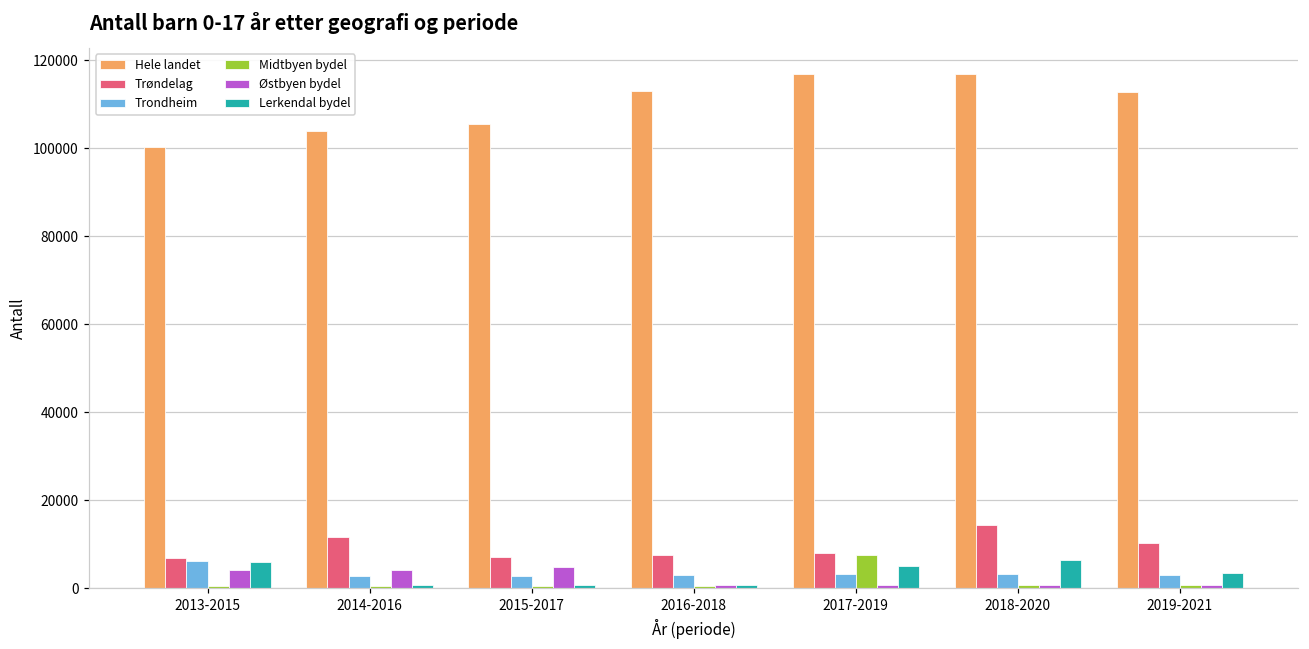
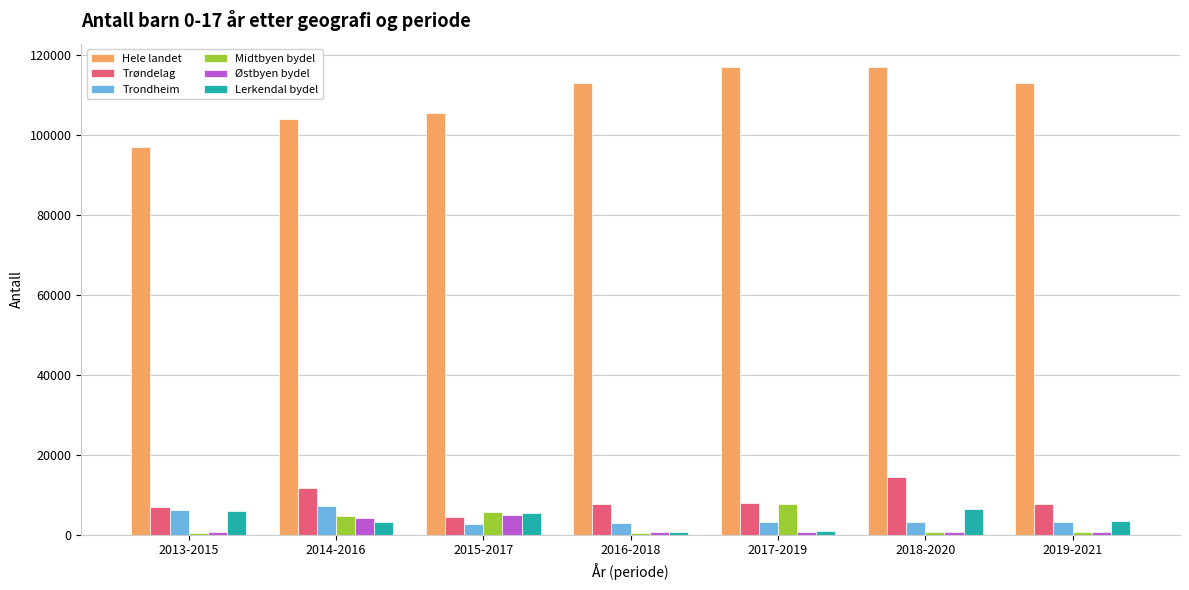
  {
    "Hele landet": {
-     "2013-2015": 100000,
+     "2013-2015": 97000,
      "2014-2016": 104000,
      "2015-2017": 105000,
      "2016-2018": 113000,
      "2017-2019": 117000,
      "2018-2020": 117000,
      "2019-2021": 113000
    },
    "Trøndelag": {
      "2013-2015": 7000,
      "2014-2016": 12000,
-     "2015-2017": 7000,
+     "2015-2017": 5000,
      "2016-2018": 8000,
      "2017-2019": 8000,
      "2018-2020": 14000,
-     "2019-2021": 10000
+     "2019-2021": 8000
    },
    "Trondheim": {
      "2013-2015": 6000,
-     "2014-2016": 3000,
+     "2014-2016": 7000,
      "2015-2017": 3000,
      "2016-2018": 3000,
      "2017-2019": 3000,
      "2018-2020": 3000,
      "2019-2021": 3000
    },
    "Midtbyen bydel": {
-     "2014-2016": 1000,
-     "2015-2017": 1000,
+     "2014-2016": 5000,
+     "2015-2017": 6000,
      "2017-2019": 8000,
      "2018-2020": 1000,
      "2019-2021": 1000
    },
    "Østbyen bydel": {
-     "2013-2015": 4000,
+     "2013-2015": 1000,
      "2014-2016": 4000,
      "2015-2017": 5000,
      "2016-2018": 1000,
      "2017-2019": 1000,
      "2018-2020": 1000,
      "2019-2021": 1000
    },
    "Lerkendal bydel": {
      "2013-2015": 6000,
-     "2014-2016": 1000,
-     "2015-2017": 1000,
+     "2014-2016": 3000,
+     "2015-2017": 6000,
      "2016-2018": 1000,
-     "2017-2019": 5000,
+     "2017-2019": 1000,
      "2018-2020": 7000,
      "2019-2021": 3000
    }
  }
